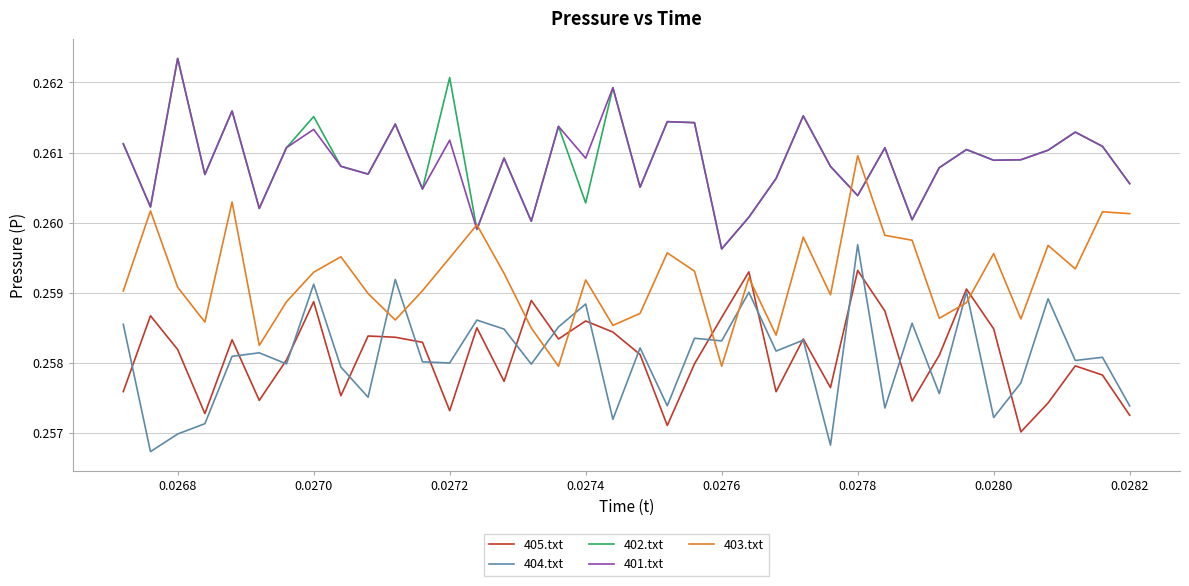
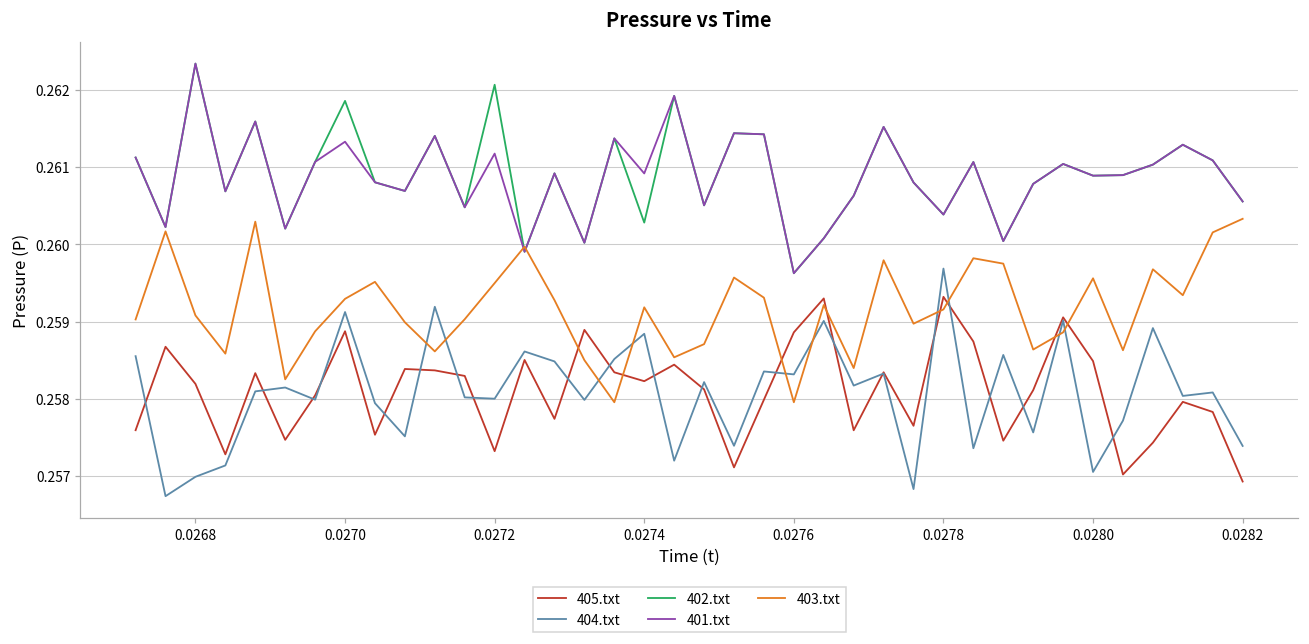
  {
    "405.txt": {
      "0.0268": 0.2582,
      "0.0270": 0.2589,
      "0.0272": 0.2573,
-     "0.0274": 0.2586,
-     "0.0276": 0.2587,
+     "0.0274": 0.2582,
+     "0.0276": 0.2589,
      "0.0278": 0.2593,
      "0.0280": 0.2585,
-     "0.0282": 0.2573
+     "0.0282": 0.2569
    },
    "404.txt": {
      "0.0268": 0.2570,
      "0.0270": 0.2591,
      "0.0272": 0.2580,
      "0.0274": 0.2588,
      "0.0276": 0.2583,
      "0.0278": 0.2597,
-     "0.0280": 0.2572,
+     "0.0280": 0.2571,
      "0.0282": 0.2574
    },
    "402.txt": {
-     "0.0270": 0.2615,
+     "0.0270": 0.2619,
      "0.0272": 0.2621,
      "0.0274": 0.2603
    },
    "401.txt": {
      "0.0270": 0.2613,
      "0.0272": 0.2612,
      "0.0274": 0.2609
    },
    "403.txt": {
      "0.0268": 0.2591,
      "0.0270": 0.2593,
      "0.0272": 0.2595,
      "0.0274": 0.2592,
      "0.0276": 0.2580,
-     "0.0278": 0.2610,
+     "0.0278": 0.2592,
      "0.0280": 0.2596,
-     "0.0282": 0.2601
+     "0.0282": 0.2603
    }
  }
